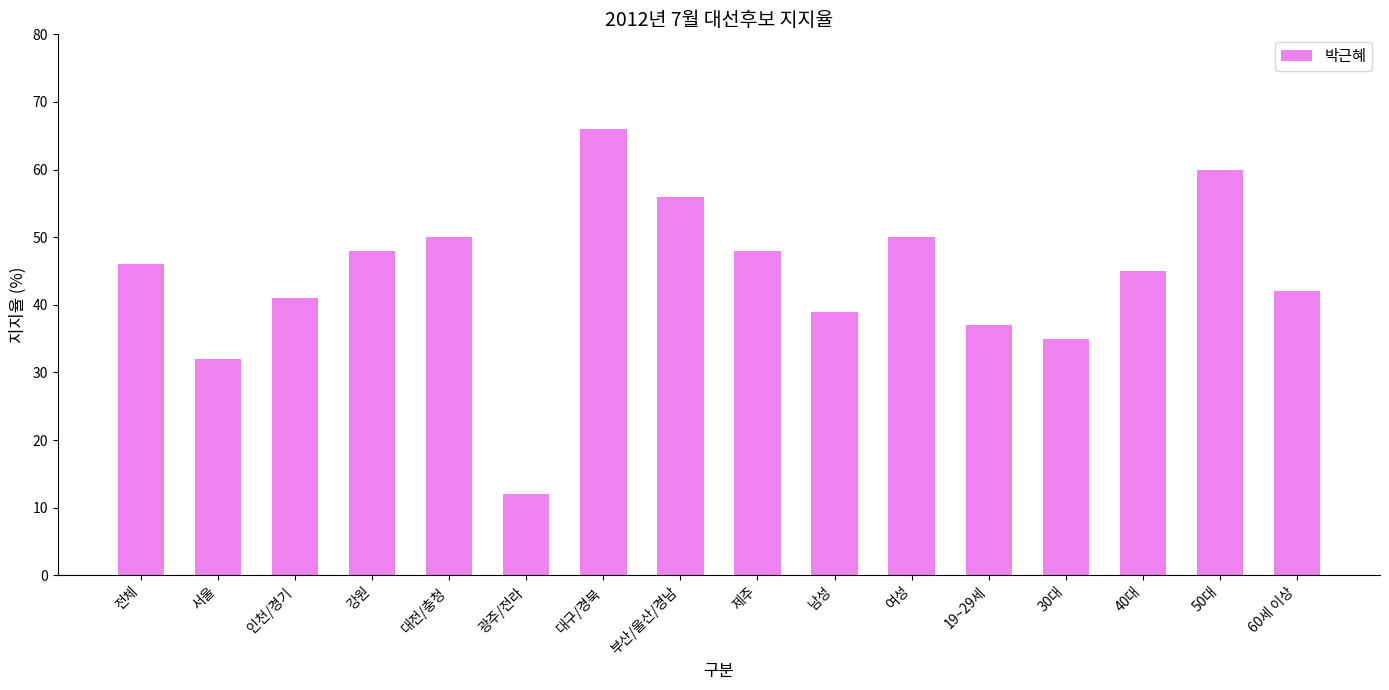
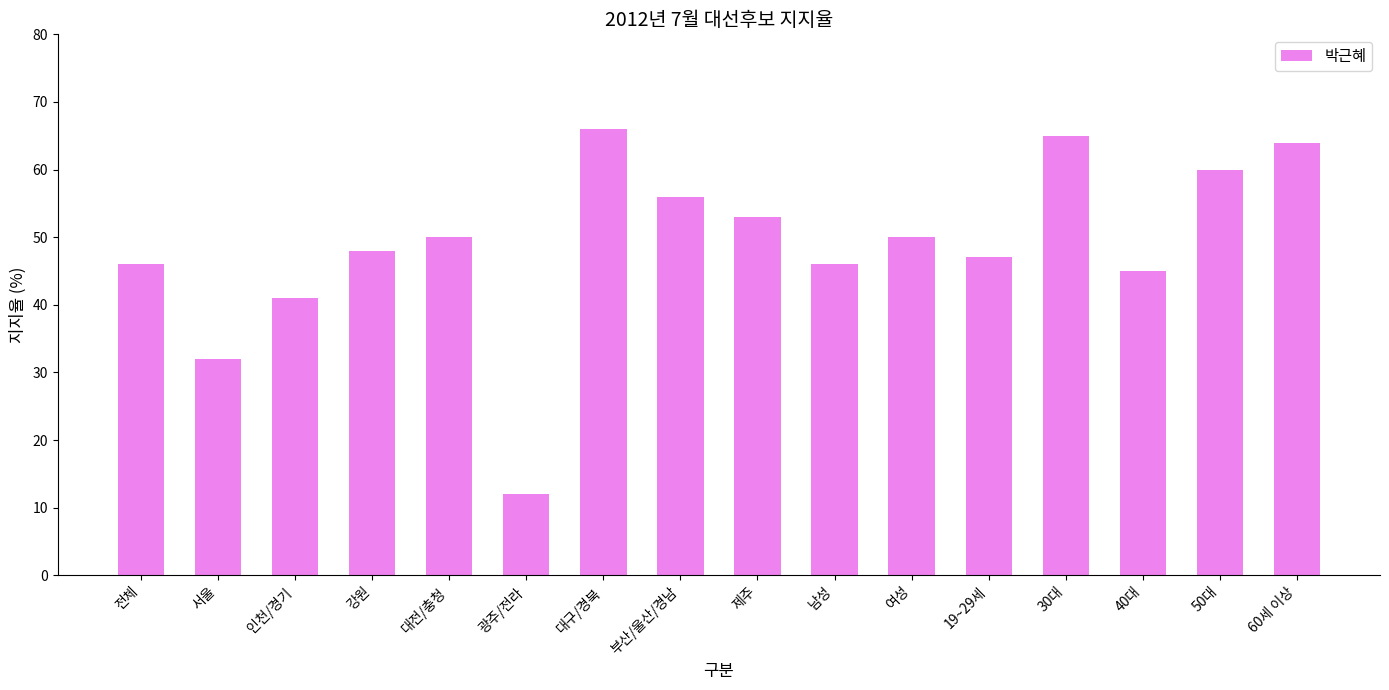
  {
    "전체": 46,
    "서울": 32,
    "인천/경기": 41,
    "강원": 48,
    "대전/충청": 50,
    "광주/전라": 12,
    "대구/경북": 66,
    "부산/울산/경남": 56,
-   "제주": 48,
-   "남성": 39,
+   "제주": 53,
+   "남성": 46,
    "여성": 50,
-   "19~29세": 37,
-   "30대": 35,
+   "19~29세": 47,
+   "30대": 65,
    "40대": 45,
    "50대": 60,
-   "60세 이상": 42
+   "60세 이상": 64
  }
